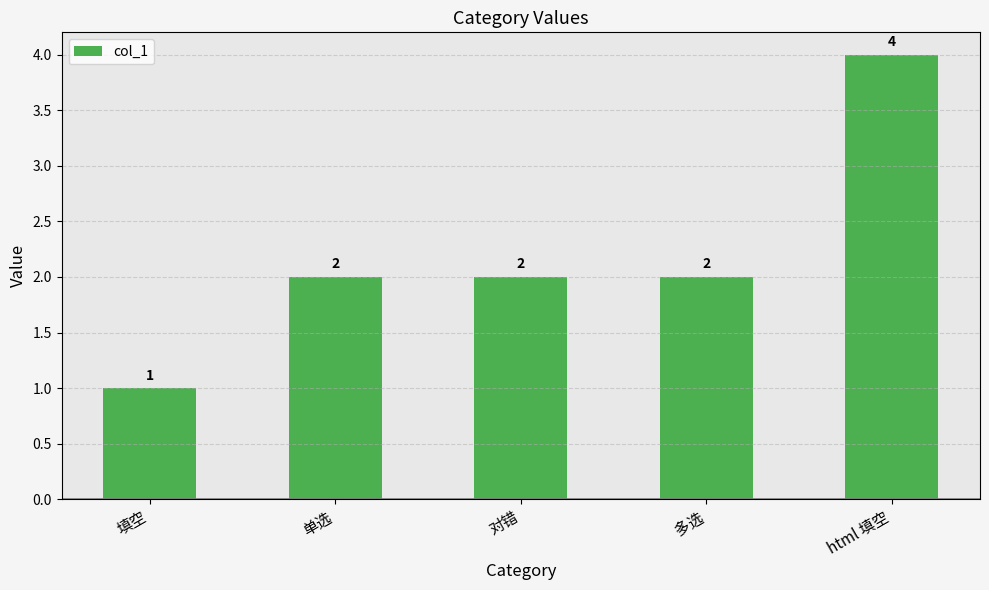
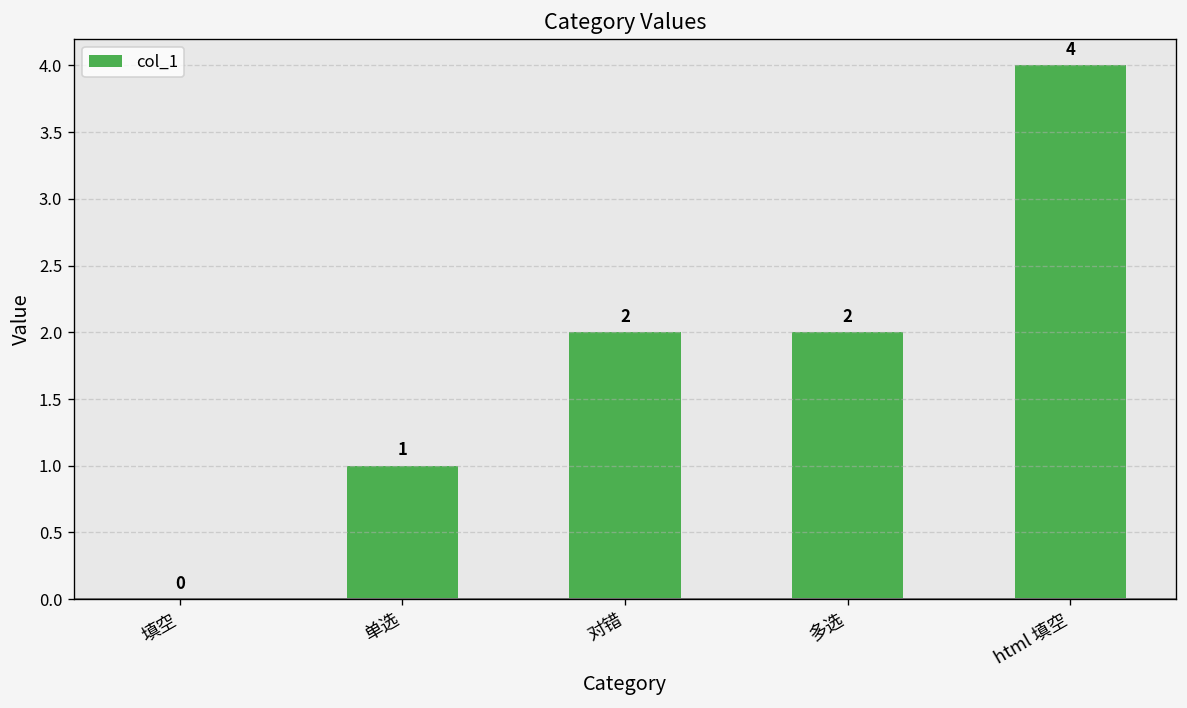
  {
-   "填空": 1,
-   "单选": 2,
+   "填空": 0,
+   "单选": 1,
    "对错": 2,
    "多选": 2,
    "html 填空": 4
  }
